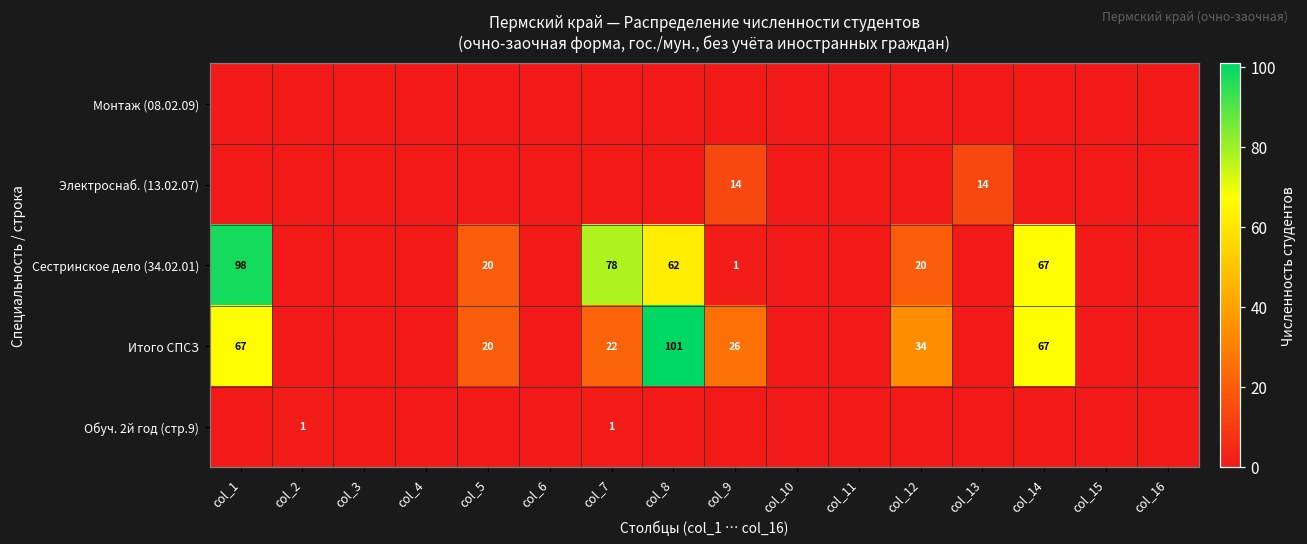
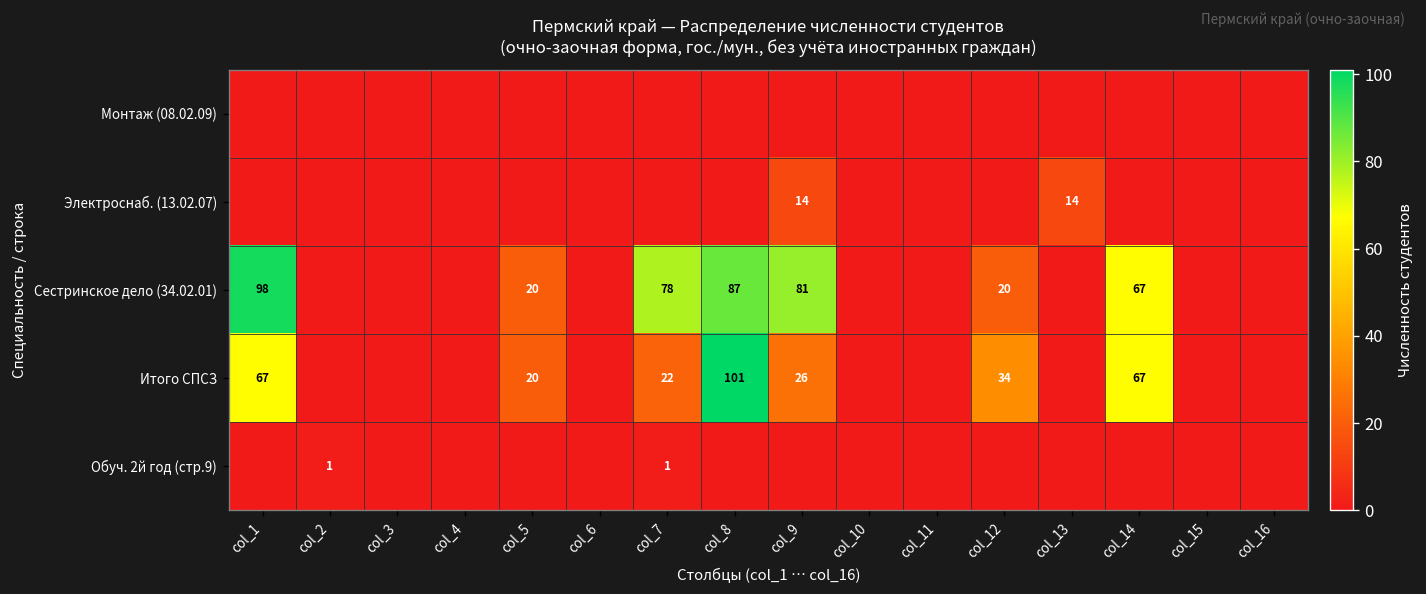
  {
    "Электроснаб. (13.02.07)": {
      "col_9": 14,
      "col_13": 14
    },
    "Сестринское дело (34.02.01)": {
      "col_1": 98,
      "col_5": 20,
      "col_7": 78,
-     "col_8": 62,
-     "col_9": 1,
+     "col_8": 87,
+     "col_9": 81,
      "col_12": 20,
      "col_14": 67
    },
    "Итого СПСЗ": {
      "col_1": 67,
      "col_5": 20,
      "col_7": 22,
      "col_8": 101,
      "col_9": 26,
      "col_12": 34,
      "col_14": 67
    },
    "Обуч. 2й год (стр.9)": {
      "col_2": 1,
      "col_7": 1
    }
  }
